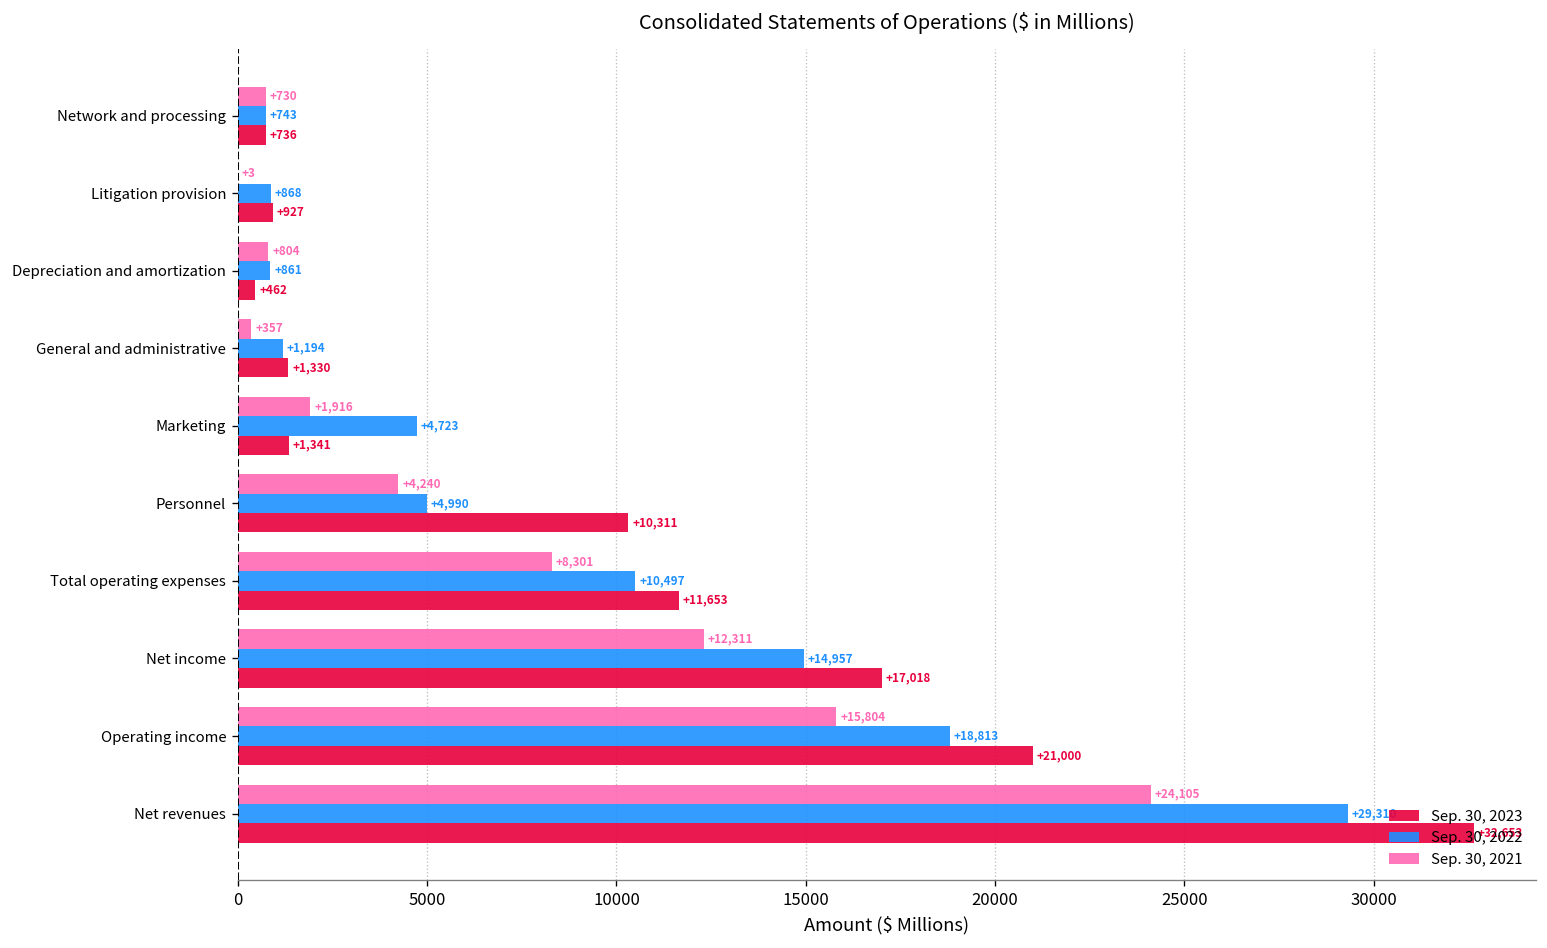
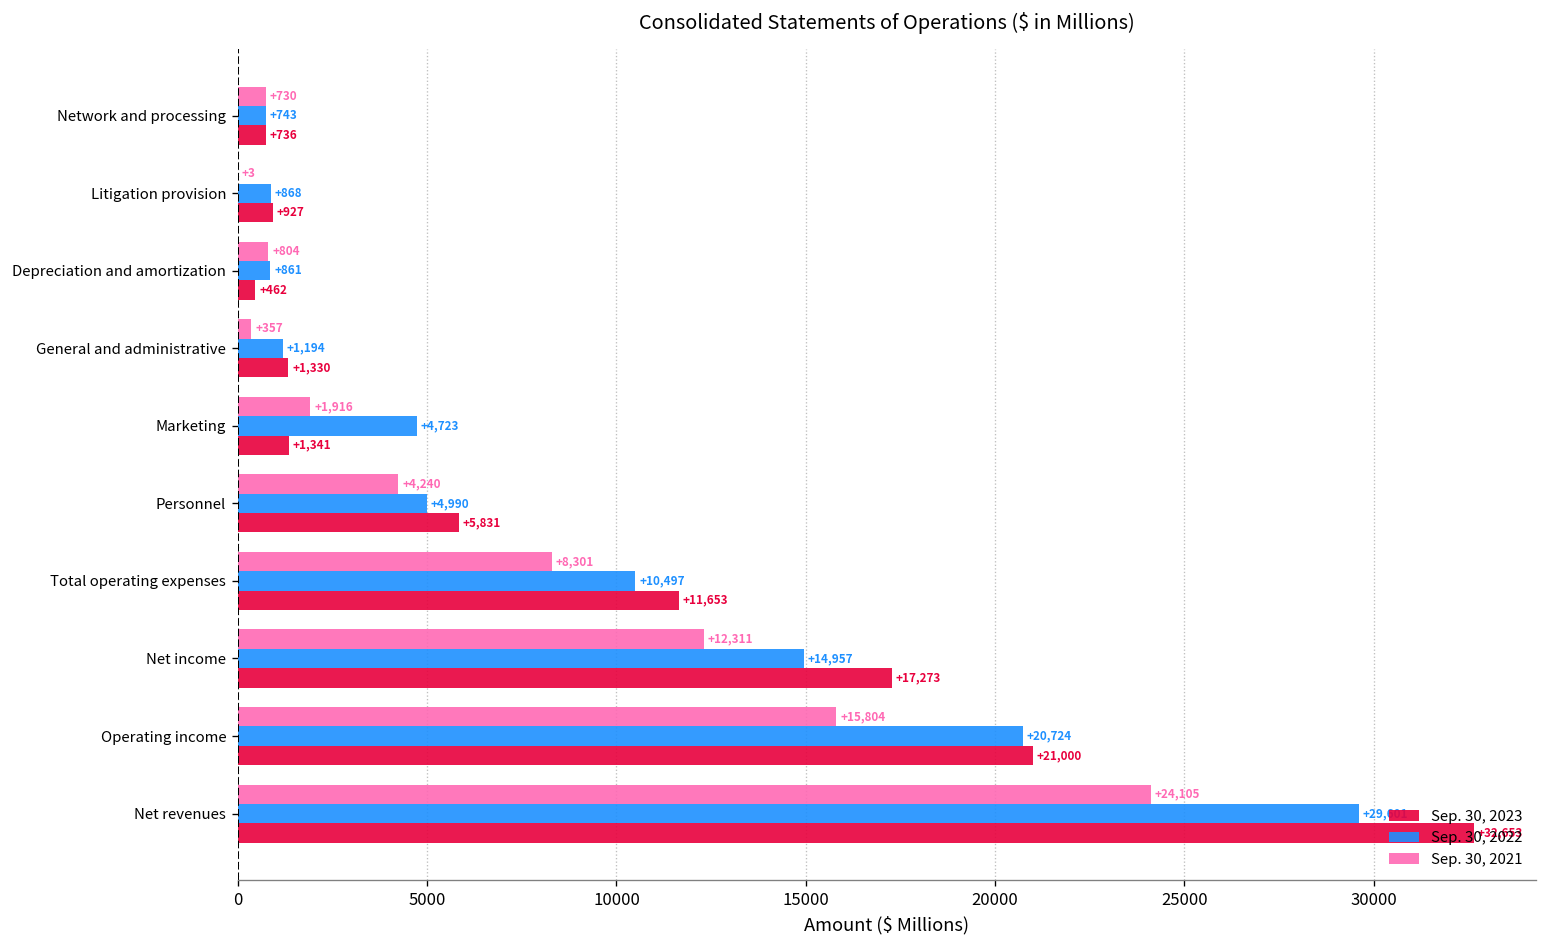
  {
    "Sep. 30, 2023": {
      "Network and processing": "+736",
      "Litigation provision": "+927",
      "Depreciation and amortization": "+462",
      "General and administrative": "+1,330",
      "Marketing": "+1,341",
-     "Personnel": "+10,311",
+     "Personnel": "+5,831",
      "Total operating expenses": "+11,653",
-     "Net income": "+17,018",
+     "Net income": "+17,273",
      "Operating income": "+21,000",
      "Net revenues": "+32,653"
    },
    "Sep. 30, 2022": {
      "Network and processing": "+743",
      "Litigation provision": "+868",
      "Depreciation and amortization": "+861",
      "General and administrative": "+1,194",
      "Marketing": "+4,723",
      "Personnel": "+4,990",
      "Total operating expenses": "+10,497",
      "Net income": "+14,957",
-     "Operating income": "+18,813",
-     "Net revenues": "+29,310"
+     "Operating income": "+20,724",
+     "Net revenues": "+29,601"
    },
    "Sep. 30, 2021": {
      "Network and processing": "+730",
      "Litigation provision": "+3",
      "Depreciation and amortization": "+804",
      "General and administrative": "+357",
      "Marketing": "+1,916",
      "Personnel": "+4,240",
      "Total operating expenses": "+8,301",
      "Net income": "+12,311",
      "Operating income": "+15,804",
      "Net revenues": "+24,105"
    }
  }
